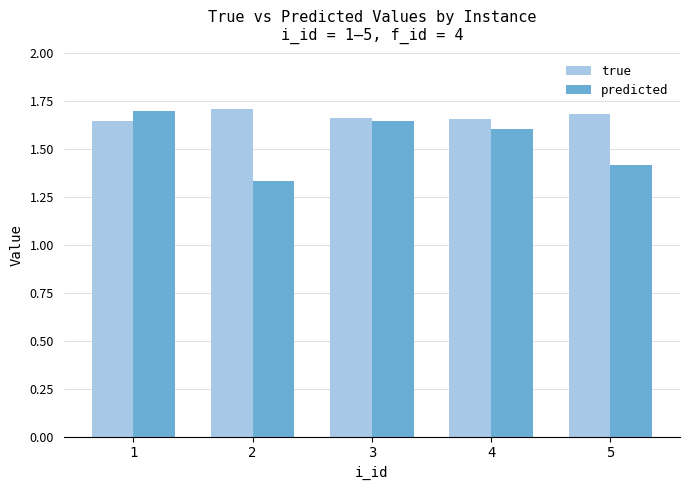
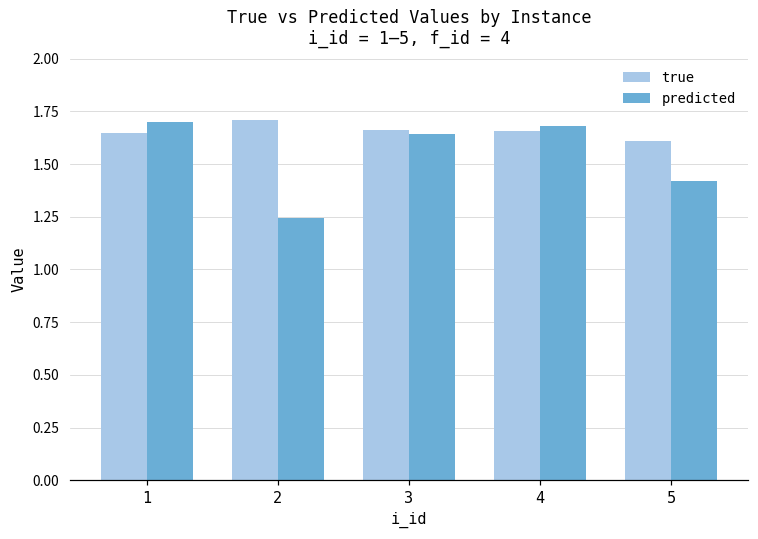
  {
    "true": {
      "1": 1.65,
      "2": 1.71,
      "3": 1.66,
      "4": 1.66,
-     "5": 1.68
+     "5": 1.61
    },
    "predicted": {
      "1": 1.70,
-     "2": 1.34,
+     "2": 1.24,
      "3": 1.64,
-     "4": 1.60,
+     "4": 1.68,
      "5": 1.42
    }
  }
